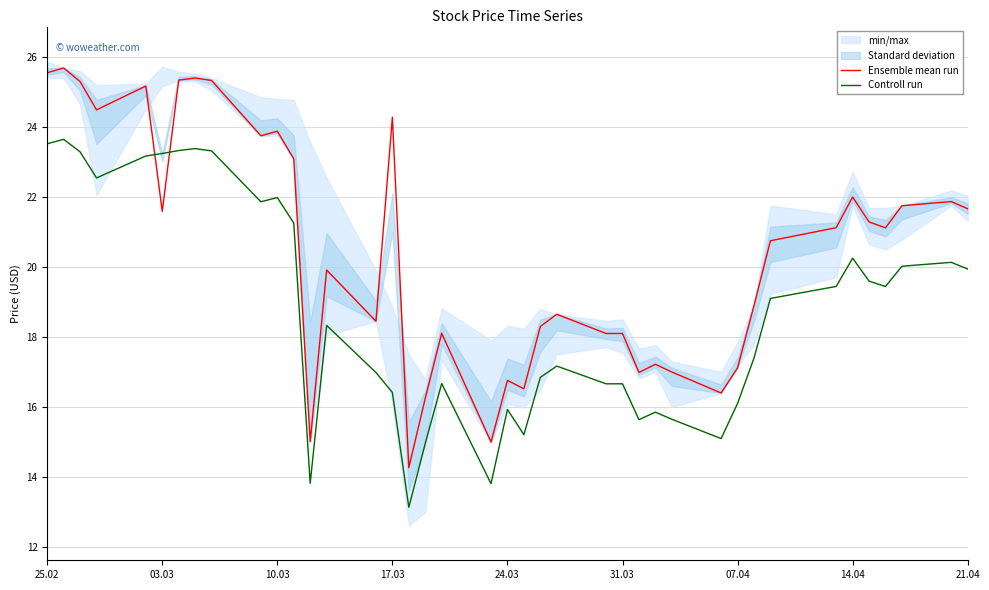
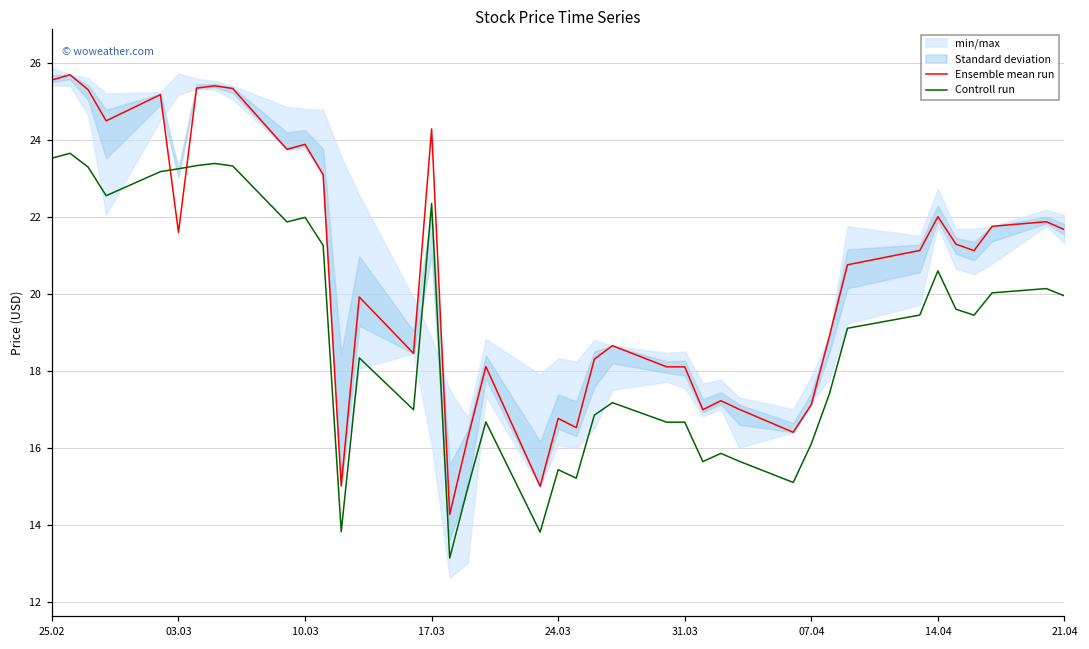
  {
    "Ensemble mean run": {
      "25.02": 25.6,
      "03.03": 21.6,
      "10.03": 23.9,
      "17.03": 24.3,
      "24.03": 16.8,
      "31.03": 18.1,
      "07.04": 17.1,
      "14.04": 22.0,
      "21.04": 21.7
    },
    "Controll run": {
      "25.02": 23.5,
      "10.03": 22.0,
-     "17.03": 16.4,
-     "24.03": 15.9,
+     "17.03": 22.3,
+     "24.03": 15.4,
      "31.03": 16.7,
      "07.04": 16.1,
-     "14.04": 20.3,
+     "14.04": 20.6,
      "21.04": 19.9
    }
  }
